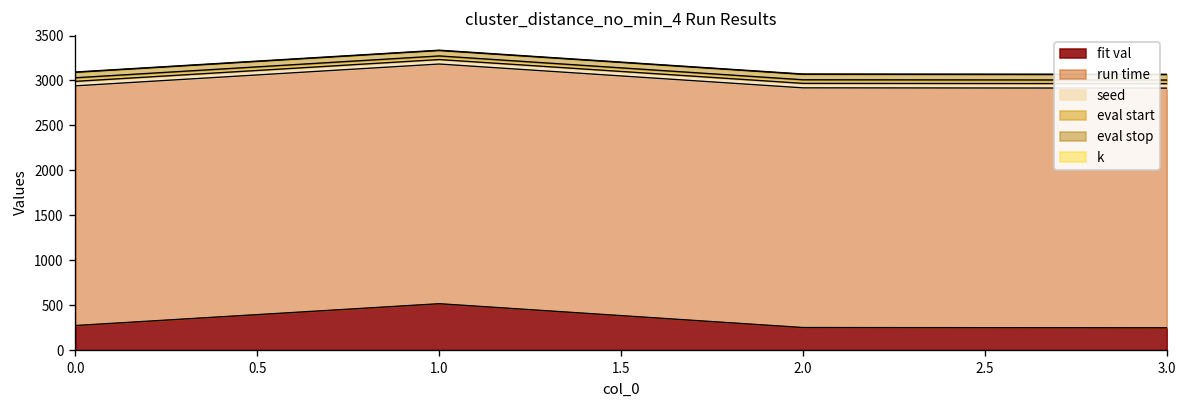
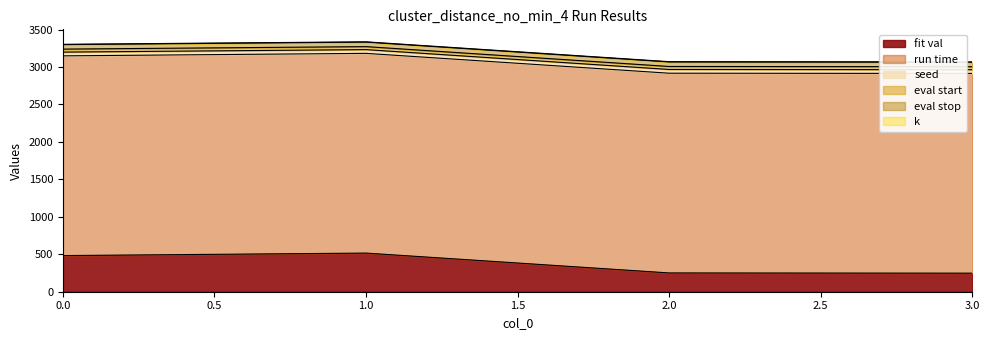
  {
    "fit val": {
-     "0.0": 300,
+     "0.0": 500,
      "1.0": 500,
      "2.0": 300,
      "3.0": 200
    },
    "seed": {
      "0.0": 100,
      "1.0": 100,
      "2.0": 100,
      "3.0": 100
    }
  }
